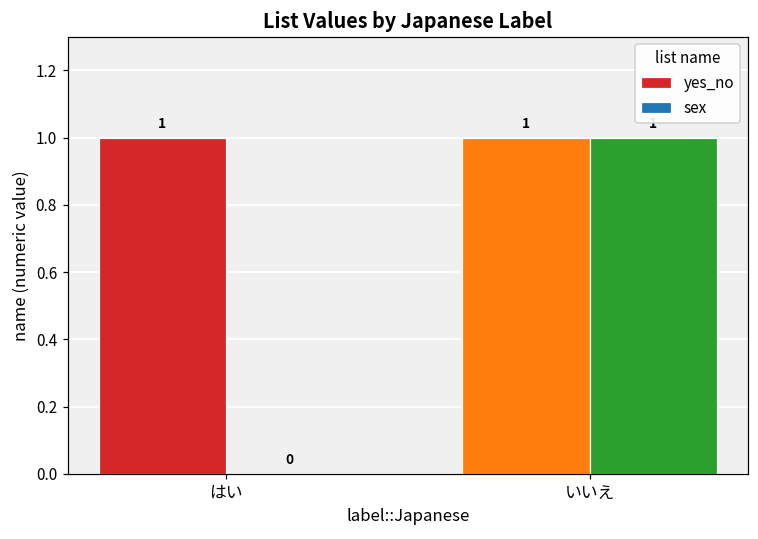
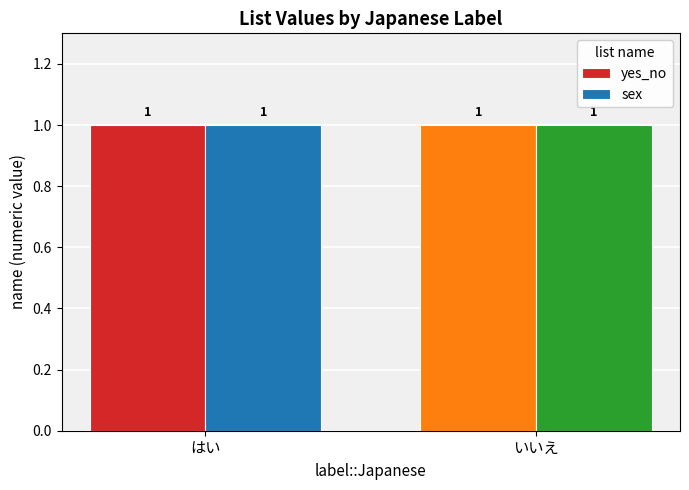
  {
    "yes_no": {
      "はい": 1,
      "いいえ": 1
    },
    "sex": {
-     "はい": 0
+     "はい": 1
    }
  }
